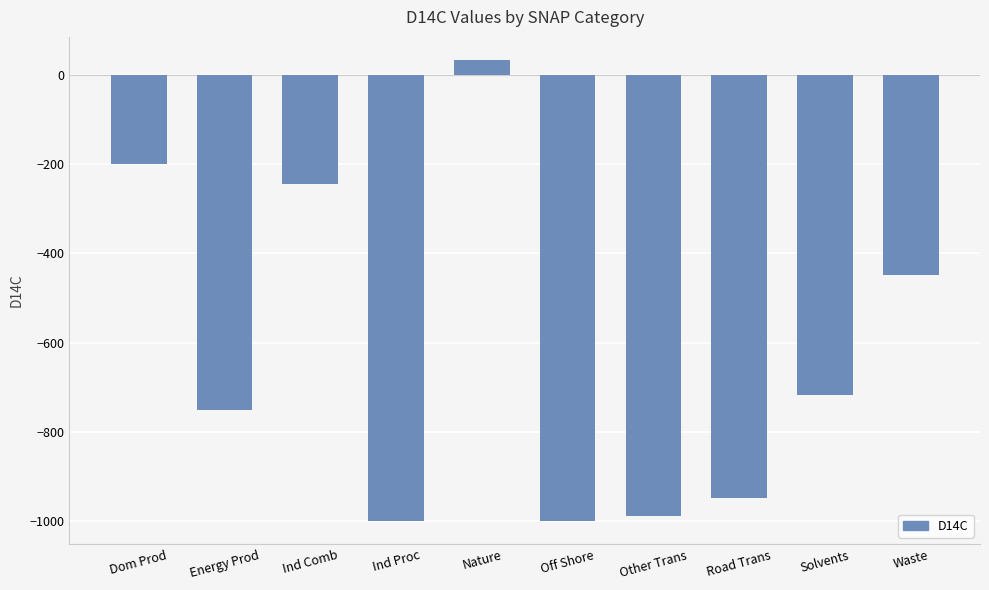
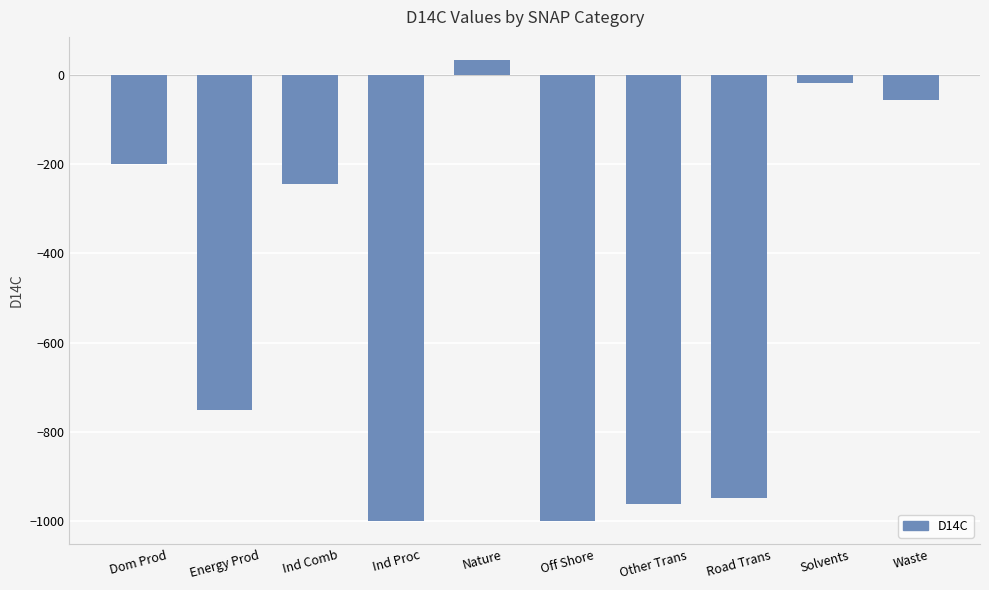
  {
    "Dom Prod": -200,
    "Energy Prod": -750,
    "Ind Comb": -250,
    "Ind Proc": -1000,
    "Nature": 30,
    "Off Shore": -1000,
-   "Other Trans": -990,
+   "Other Trans": -960,
    "Road Trans": -950,
-   "Solvents": -720,
-   "Waste": -450
+   "Solvents": -20,
+   "Waste": -60
  }
